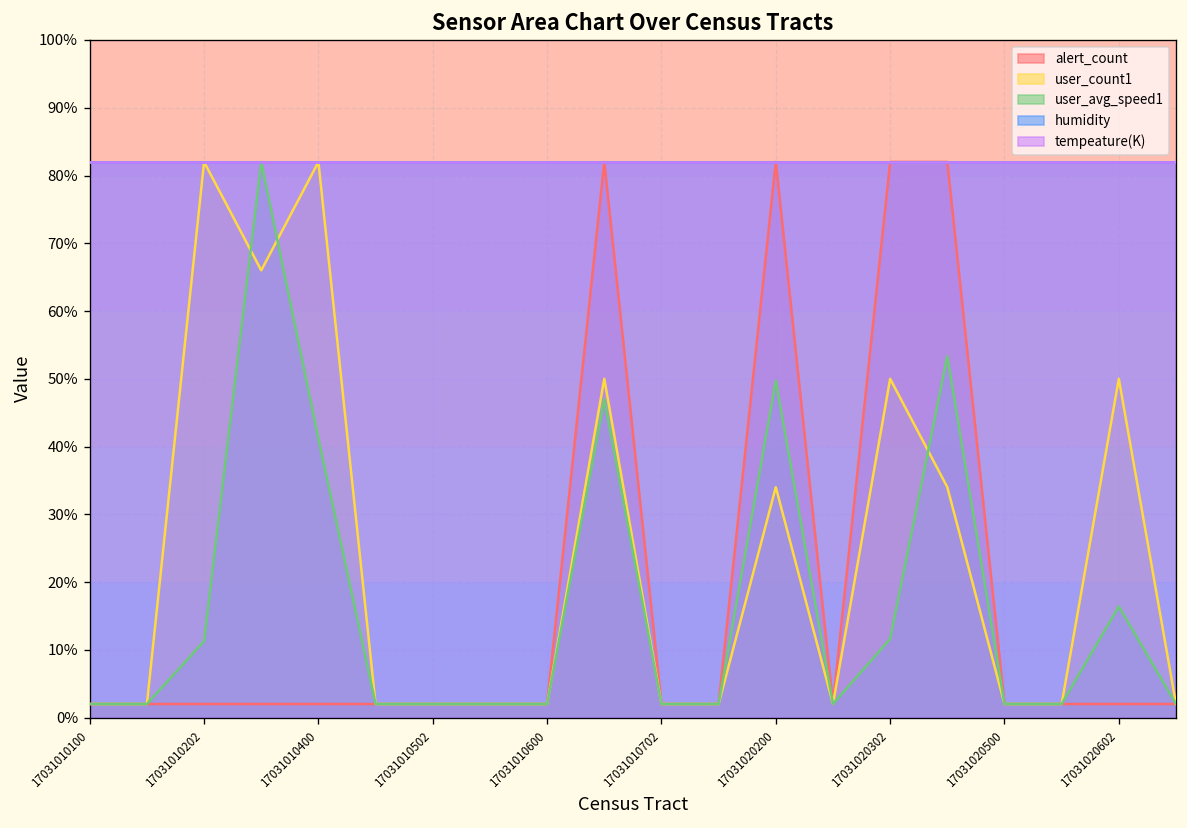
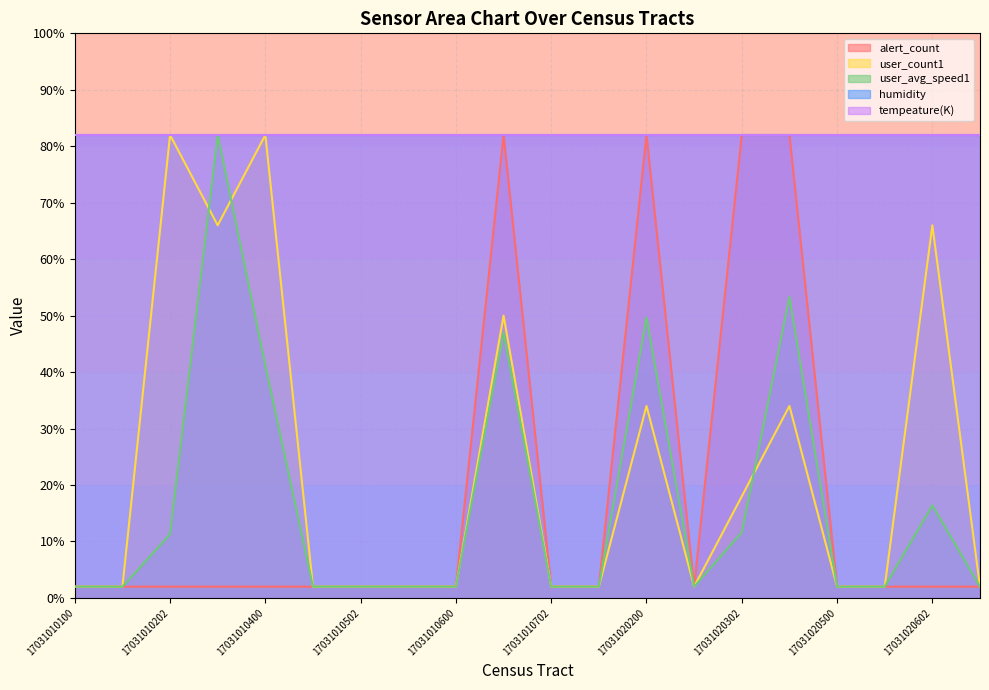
  {
    "alert_count": {
      "17031010202": "2%",
      "17031010400": "2%",
      "17031020602": "2%"
    },
    "user_count1": {
      "17031020200": "34%",
-     "17031020302": "50%",
-     "17031020602": "50%"
+     "17031020302": "18%",
+     "17031020602": "66%"
    },
    "user_avg_speed1": {
      "17031010202": "11%",
      "17031010400": "41%",
      "17031020200": "50%",
      "17031020302": "12%",
      "17031020602": "16%"
    },
    "tempeature(K)": {
      "17031010100": "82%",
      "17031010502": "82%",
      "17031010600": "82%",
      "17031010702": "82%",
      "17031020500": "82%",
      "17031020602": "82%"
    }
  }
